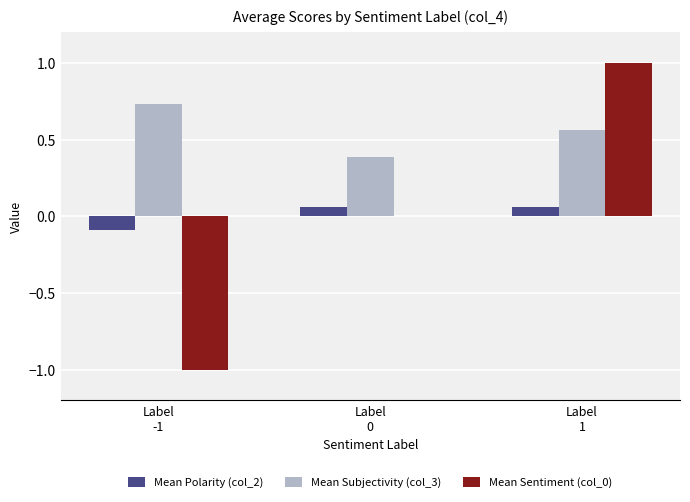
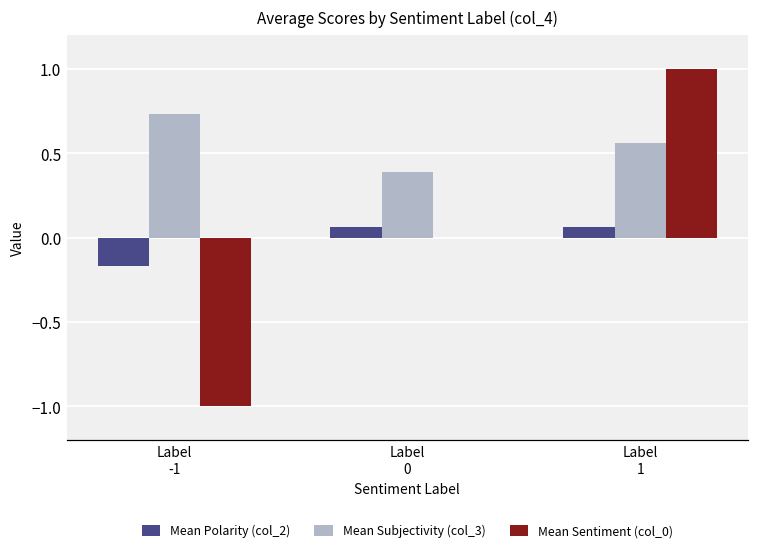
  {
    "Mean Polarity (col_2)": {
-     "Label -1": -0.09,
+     "Label -1": -0.17,
      "Label 0": 0.06,
      "Label 1": 0.06
    },
    "Mean Subjectivity (col_3)": {
      "Label -1": 0.74,
      "Label 0": 0.39,
      "Label 1": 0.56
    },
    "Mean Sentiment (col_0)": {
      "Label -1": -1.00,
      "Label 0": 0.00,
      "Label 1": 1.00
    }
  }
